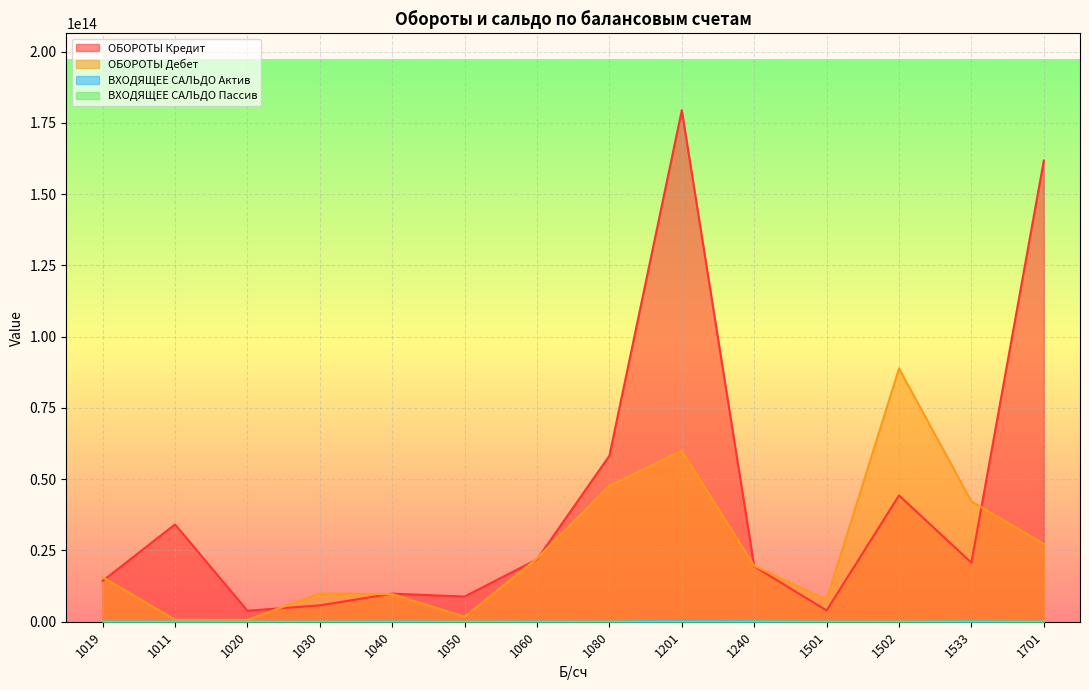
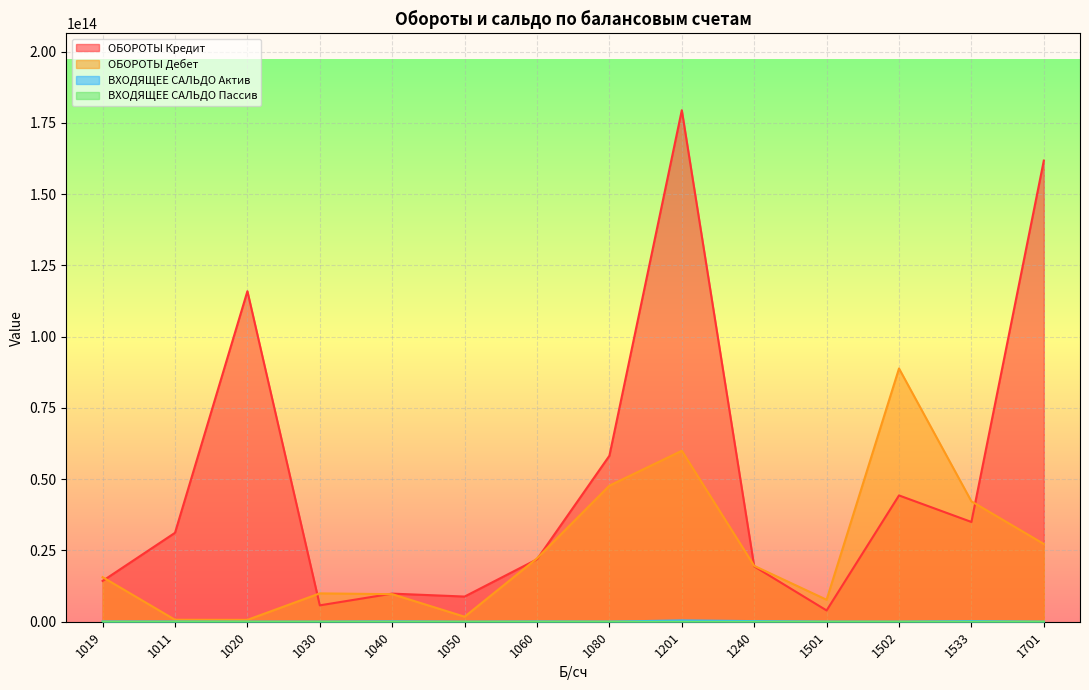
  {
    "ОБОРОТЫ Кредит": {
      "1019": 14000000000000,
-     "1011": 34000000000000,
-     "1020": 4000000000000,
+     "1011": 31000000000000,
+     "1020": 116000000000000,
      "1030": 6000000000000,
      "1050": 9000000000000,
      "1080": 58000000000000,
      "1201": 179000000000000,
      "1501": 4000000000000,
      "1502": 44000000000000,
-     "1533": 21000000000000,
+     "1533": 35000000000000,
      "1701": 162000000000000
    },
    "ОБОРОТЫ Дебет": {
      "1019": 16000000000000,
      "1030": 10000000000000,
      "1050": 2000000000000,
      "1080": 48000000000000,
      "1201": 60000000000000,
      "1501": 8000000000000,
      "1502": 89000000000000,
      "1533": 42000000000000,
      "1701": 27000000000000
    }
  }
